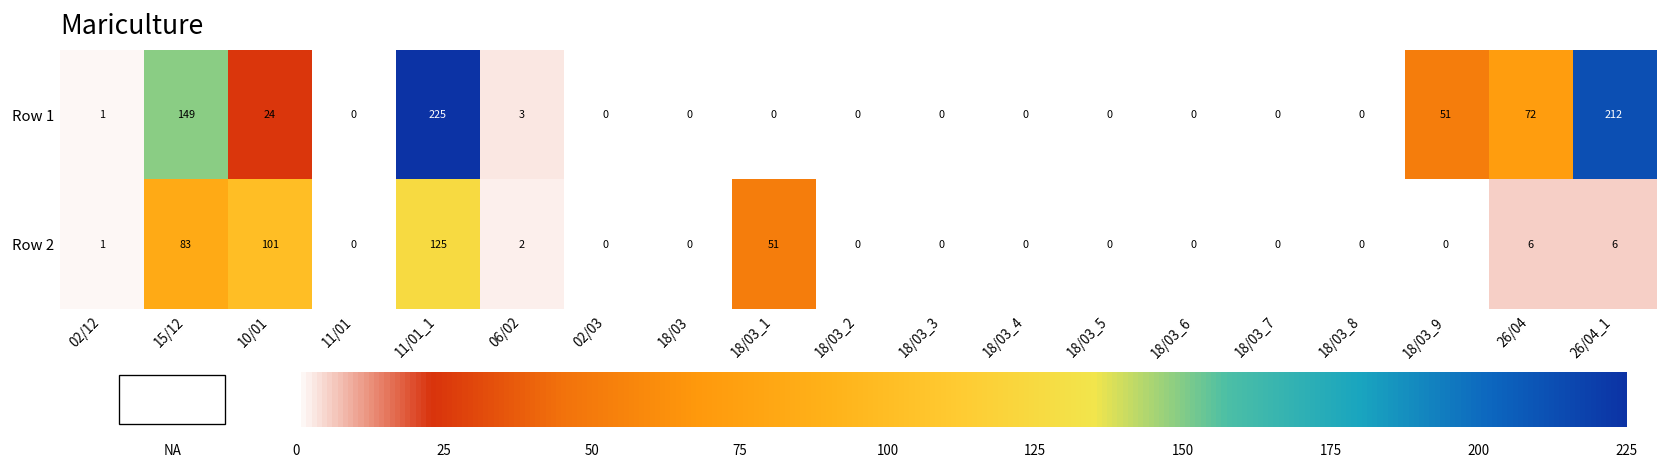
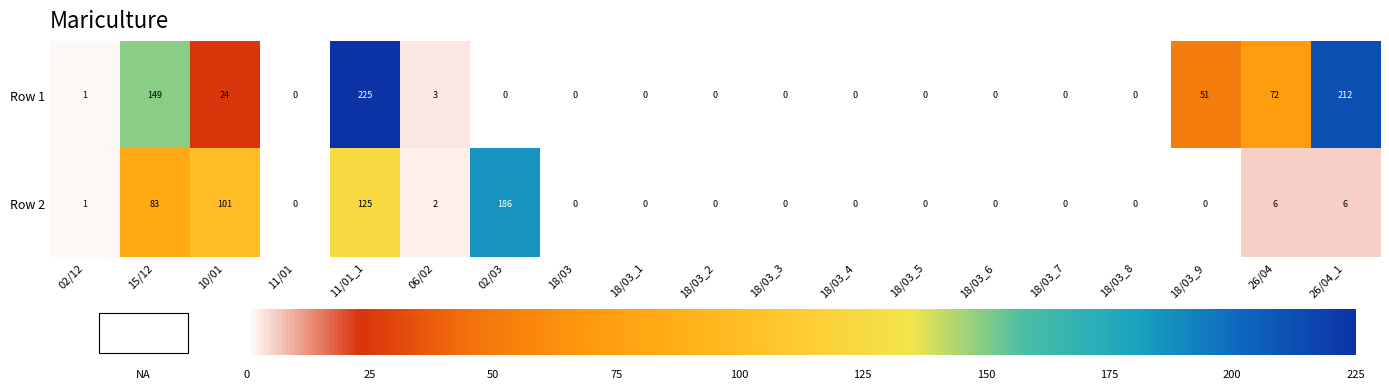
  {
    "Row 1": {
      "02/12": 1,
      "15/12": 149,
      "10/01": 24,
      "11/01": 0,
      "11/01_1": 225,
      "06/02": 3,
      "02/03": 0,
      "18/03": 0,
      "18/03_1": 0,
      "18/03_2": 0,
      "18/03_3": 0,
      "18/03_4": 0,
      "18/03_5": 0,
      "18/03_6": 0,
      "18/03_7": 0,
      "18/03_8": 0,
      "18/03_9": 51,
      "26/04": 72,
      "26/04_1": 212
    },
    "Row 2": {
      "02/12": 1,
      "15/12": 83,
      "10/01": 101,
      "11/01": 0,
      "11/01_1": 125,
      "06/02": 2,
-     "02/03": 0,
+     "02/03": 186,
      "18/03": 0,
-     "18/03_1": 51,
+     "18/03_1": 0,
      "18/03_2": 0,
      "18/03_3": 0,
      "18/03_4": 0,
      "18/03_5": 0,
      "18/03_6": 0,
      "18/03_7": 0,
      "18/03_8": 0,
      "18/03_9": 0,
      "26/04": 6,
      "26/04_1": 6
    }
  }
